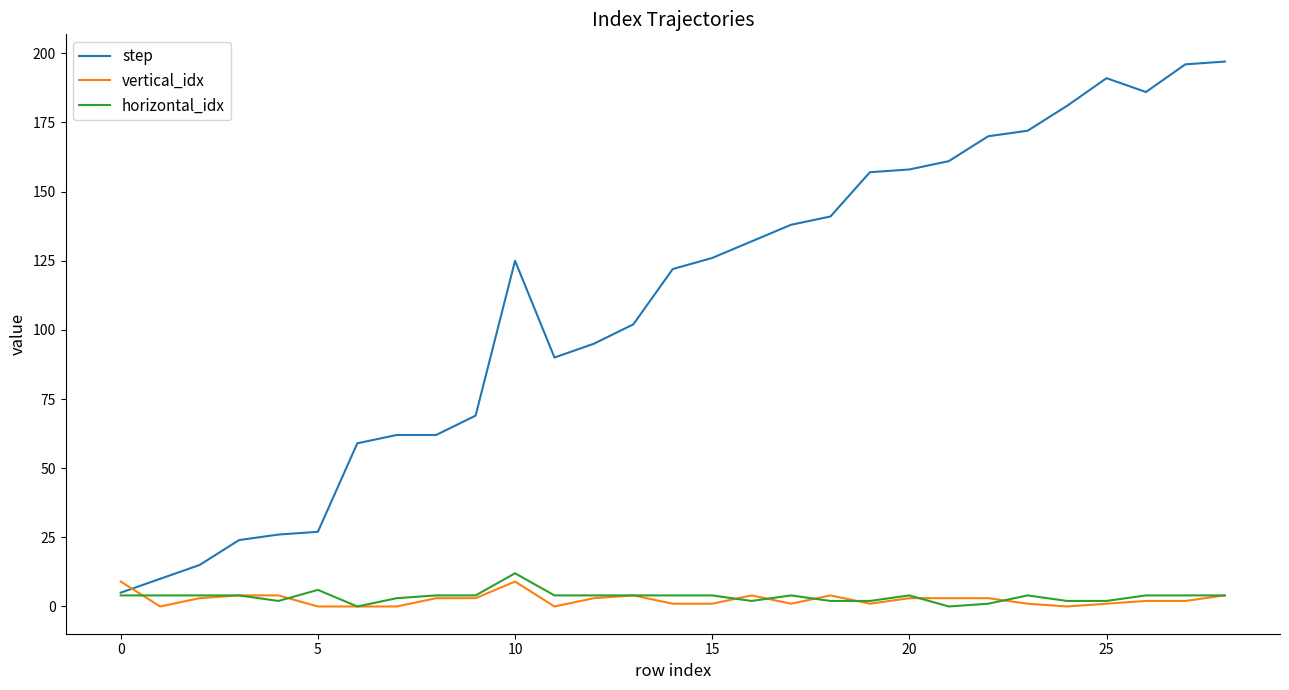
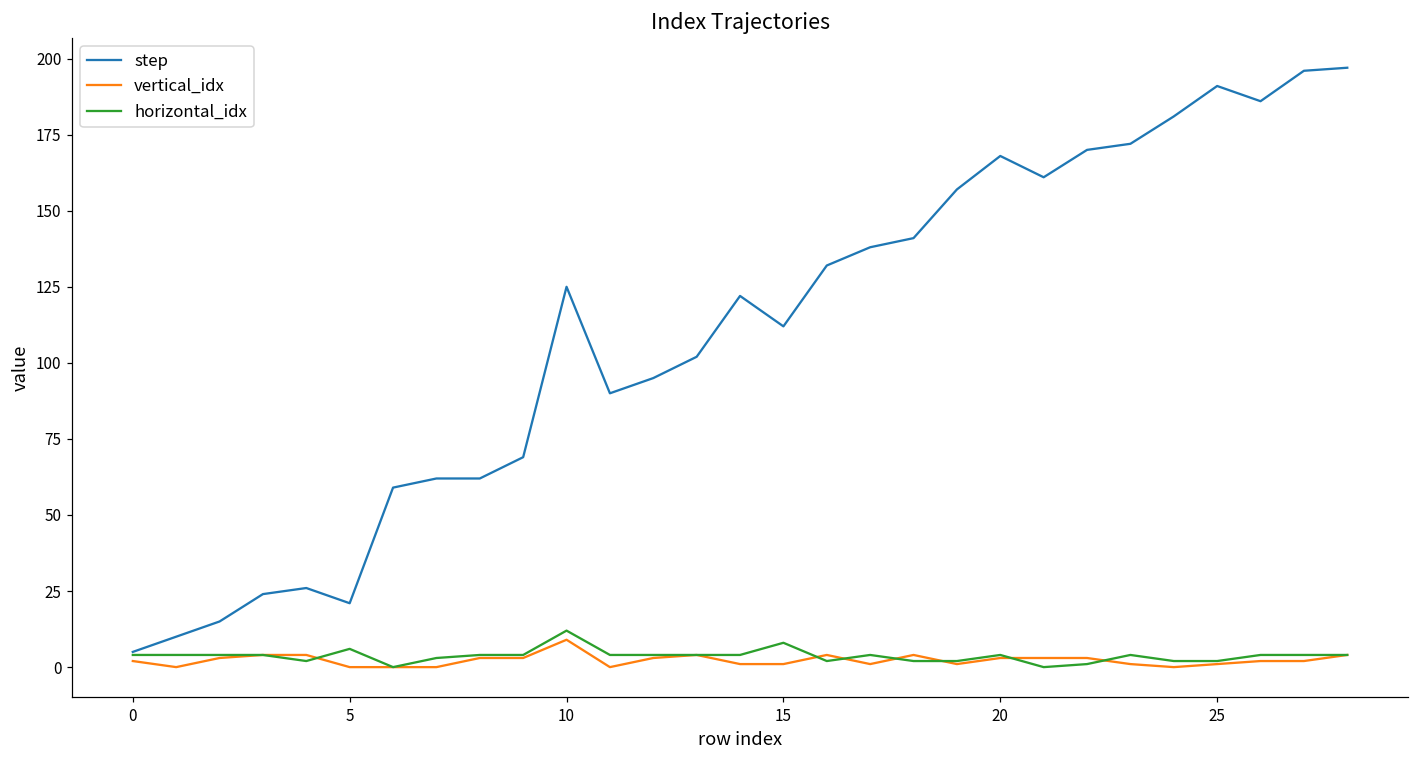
  {
    "step": {
      "0": 5,
-     "5": 27,
+     "5": 21,
      "10": 125,
-     "15": 126,
-     "20": 158,
+     "15": 112,
+     "20": 168,
      "25": 191
    },
    "vertical_idx": {
-     "0": 9,
+     "0": 2,
      "5": 0,
      "10": 9,
      "15": 1,
      "20": 3,
      "25": 1
    },
    "horizontal_idx": {
      "0": 4,
      "5": 6,
      "10": 12,
-     "15": 4,
+     "15": 8,
      "20": 4,
      "25": 2
    }
  }
